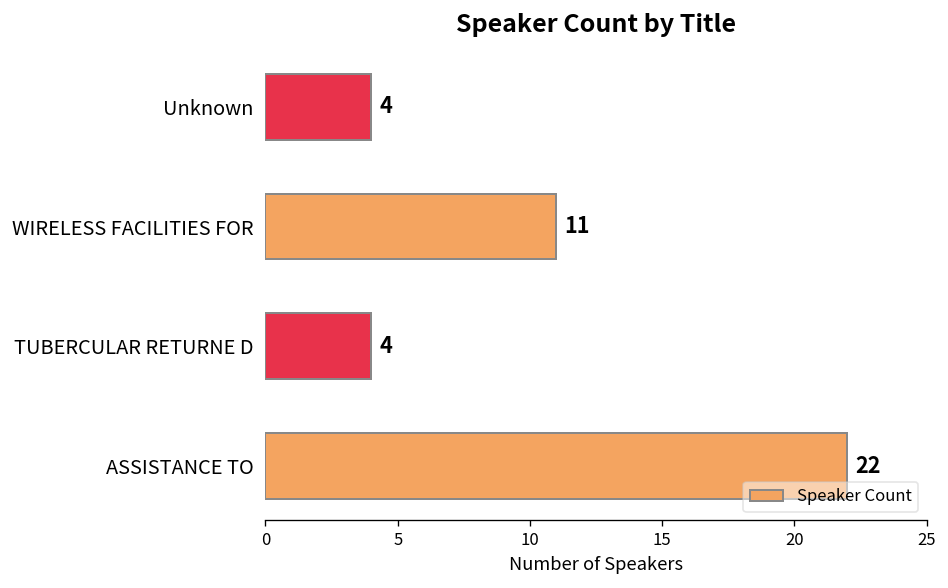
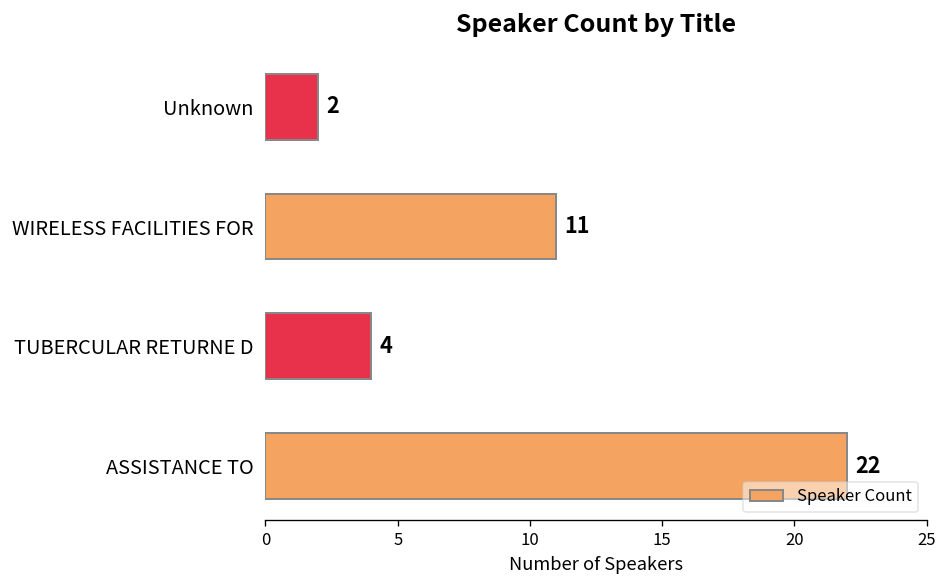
  {
-   "Unknown": 4,
+   "Unknown": 2,
    "WIRELESS FACILITIES FOR": 11,
    "TUBERCULAR RETURNE D": 4,
    "ASSISTANCE TO": 22
  }
